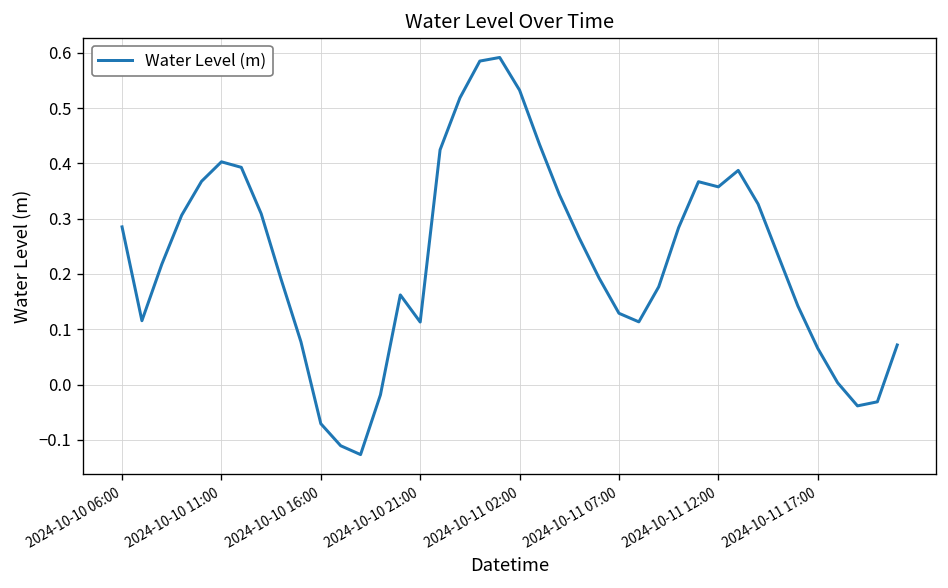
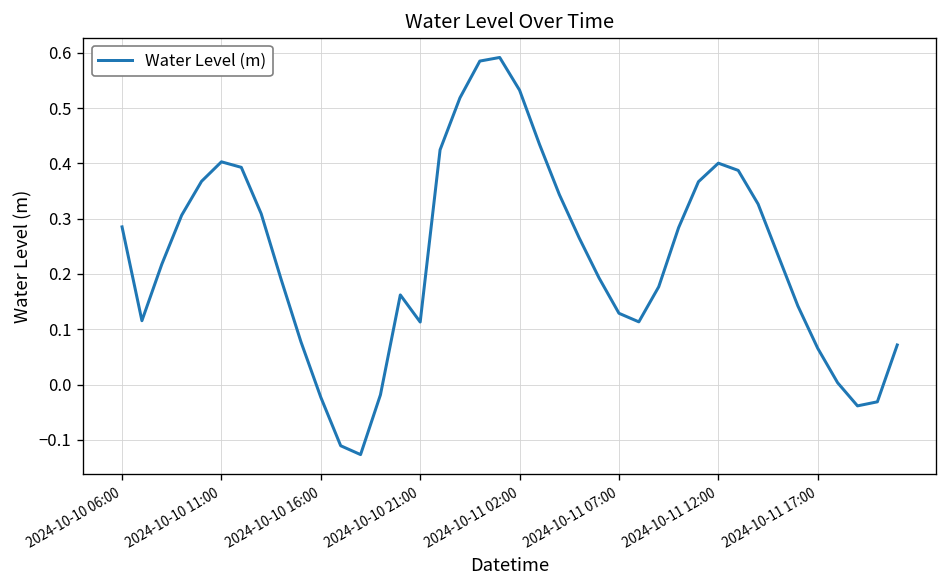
  {
    "2024-10-10 06:00": 0.29,
    "2024-10-10 11:00": 0.40,
-   "2024-10-10 16:00": -0.07,
+   "2024-10-10 16:00": -0.02,
    "2024-10-10 21:00": 0.11,
    "2024-10-11 02:00": 0.53,
    "2024-10-11 07:00": 0.13,
-   "2024-10-11 12:00": 0.36,
+   "2024-10-11 12:00": 0.40,
    "2024-10-11 17:00": 0.07
  }
